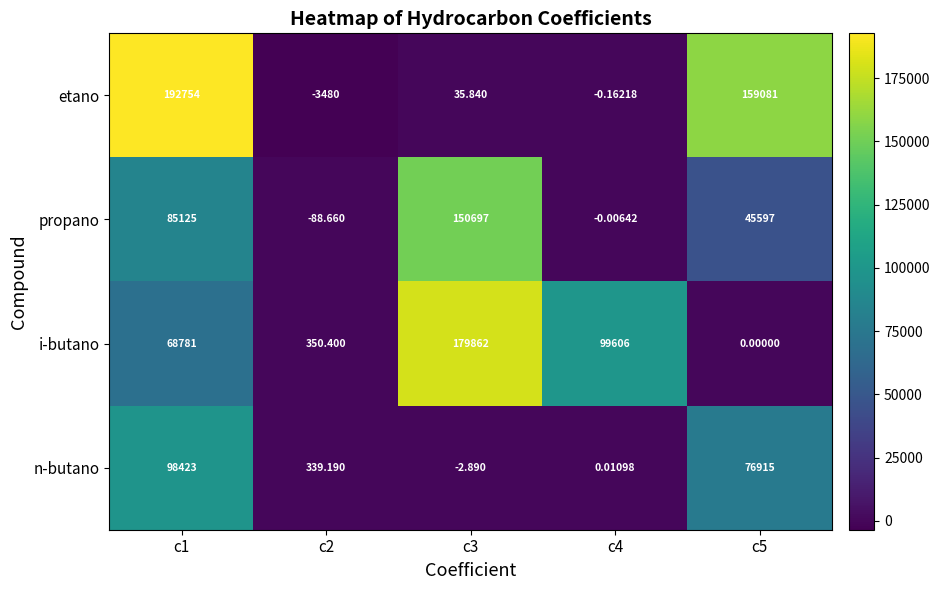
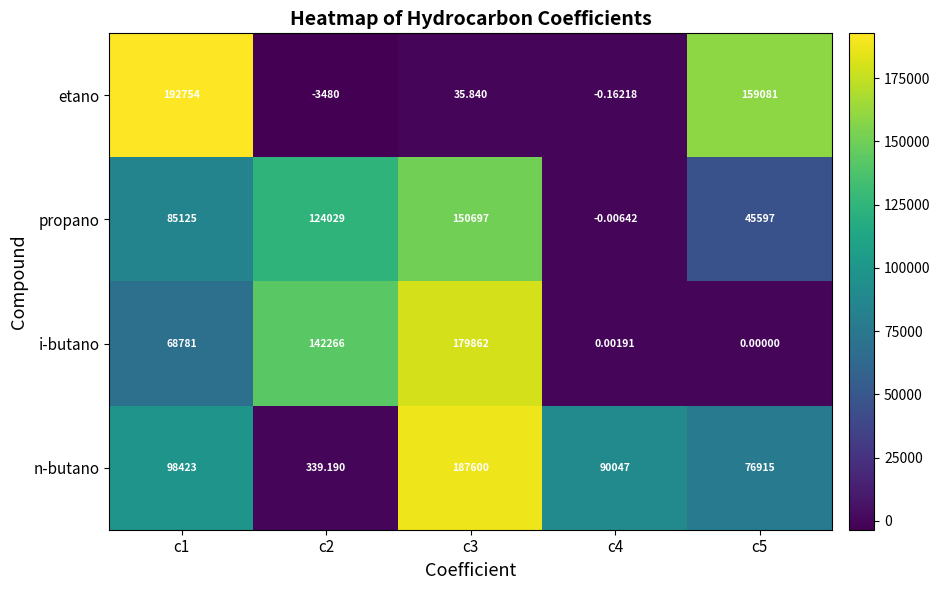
  {
    "etano": {
      "c1": 192754,
      "c2": -3480,
      "c3": 35.840,
      "c4": -0.16218,
      "c5": 159081
    },
    "propano": {
      "c1": 85125,
-     "c2": -88.660,
+     "c2": 124029,
      "c3": 150697,
      "c4": -0.00642,
      "c5": 45597
    },
    "i-butano": {
      "c1": 68781,
-     "c2": 350.400,
+     "c2": 142266,
      "c3": 179862,
-     "c4": 99606,
+     "c4": 0.00191,
      "c5": 0.00000
    },
    "n-butano": {
      "c1": 98423,
      "c2": 339.190,
-     "c3": -2.890,
-     "c4": 0.01098,
+     "c3": 187600,
+     "c4": 90047,
      "c5": 76915
    }
  }
